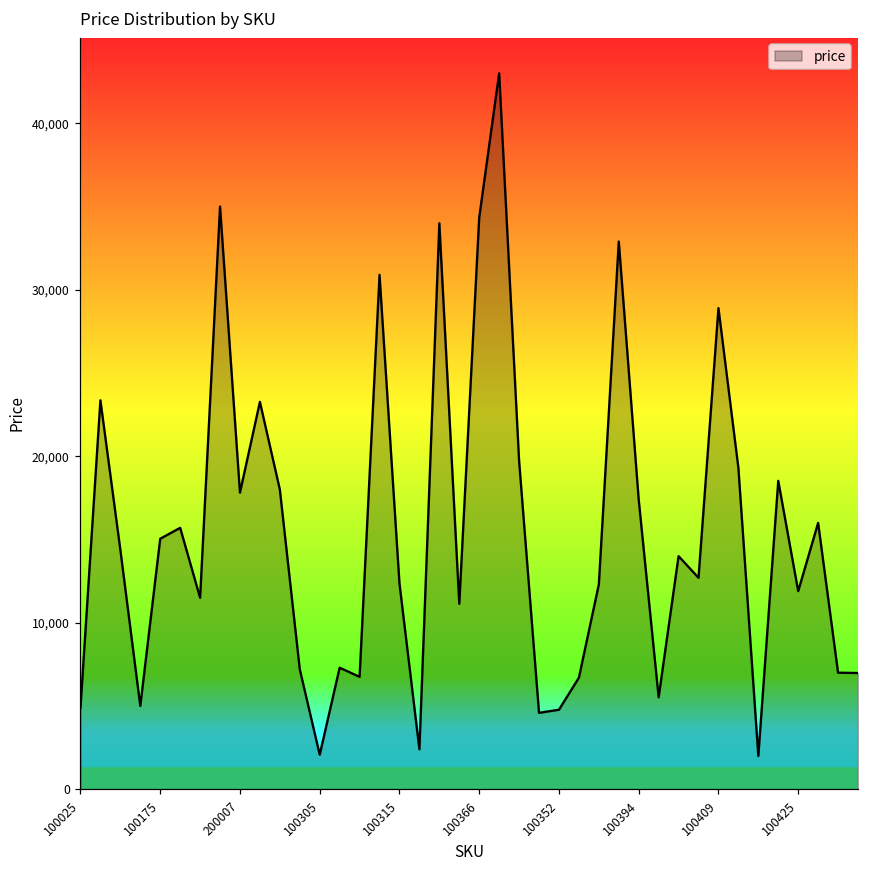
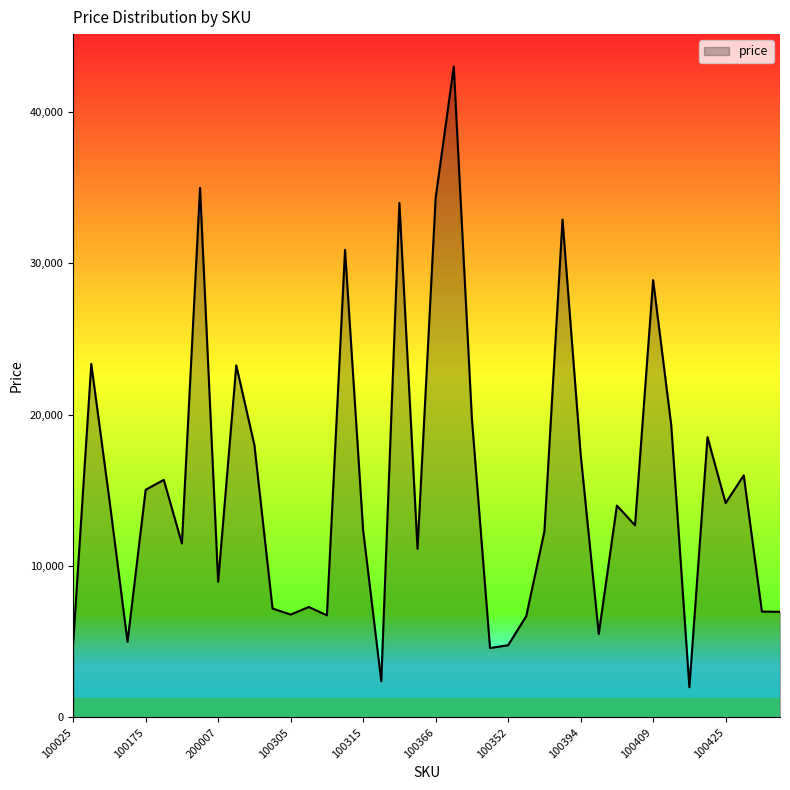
  {
    "100025": "4,900",
    "100175": "15,000",
-   "200007": "17,800",
-   "100305": "2,100",
+   "200007": "9,000",
+   "100305": "6,800",
    "100315": "12,400",
    "100366": "34,300",
    "100352": "4,800",
    "100394": "17,400",
    "100409": "28,900",
-   "100425": "11,900"
+   "100425": "14,200"
  }
